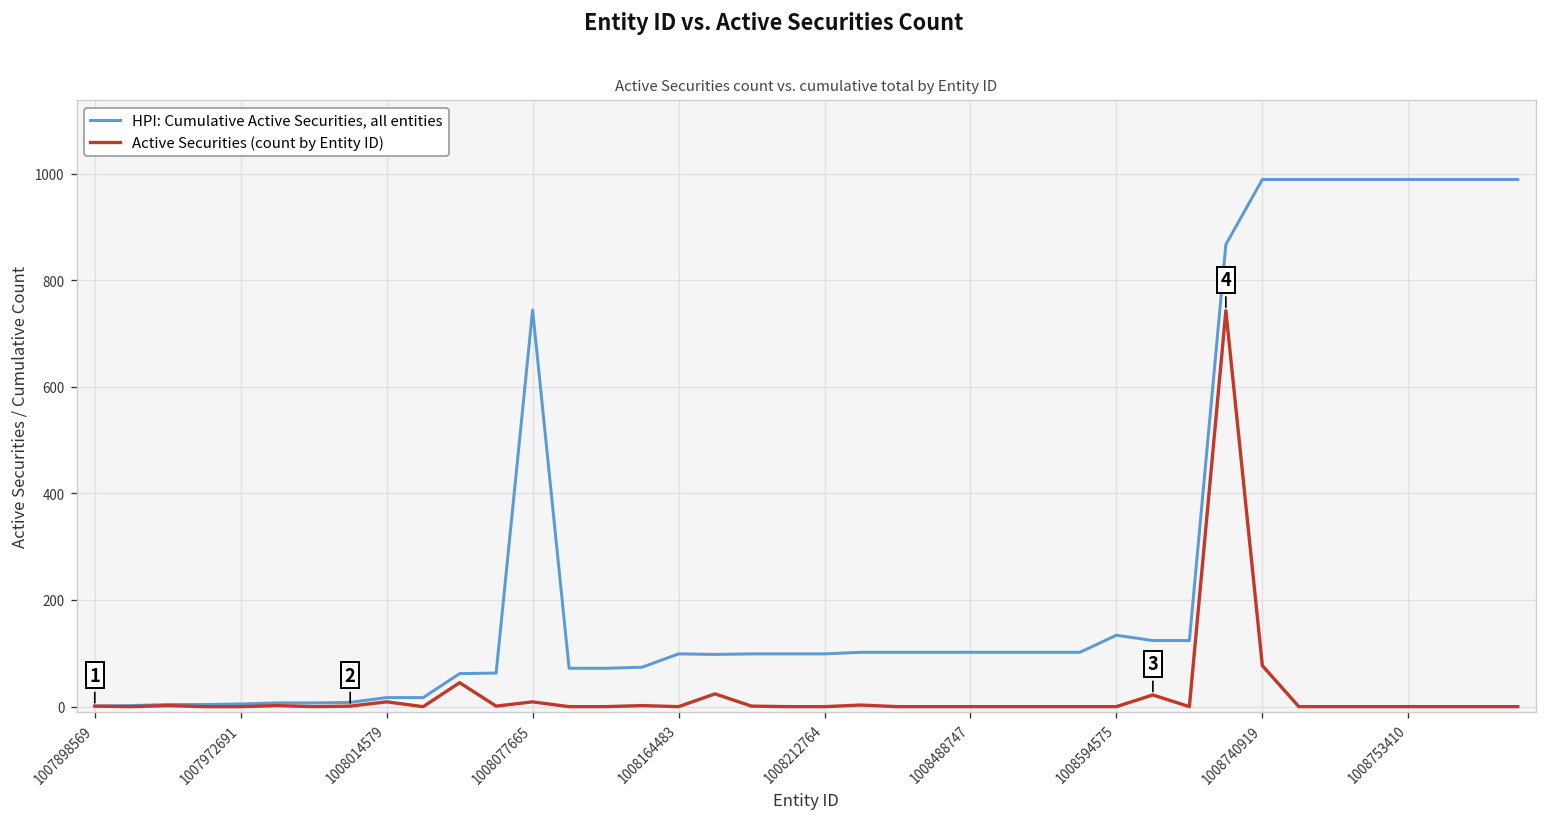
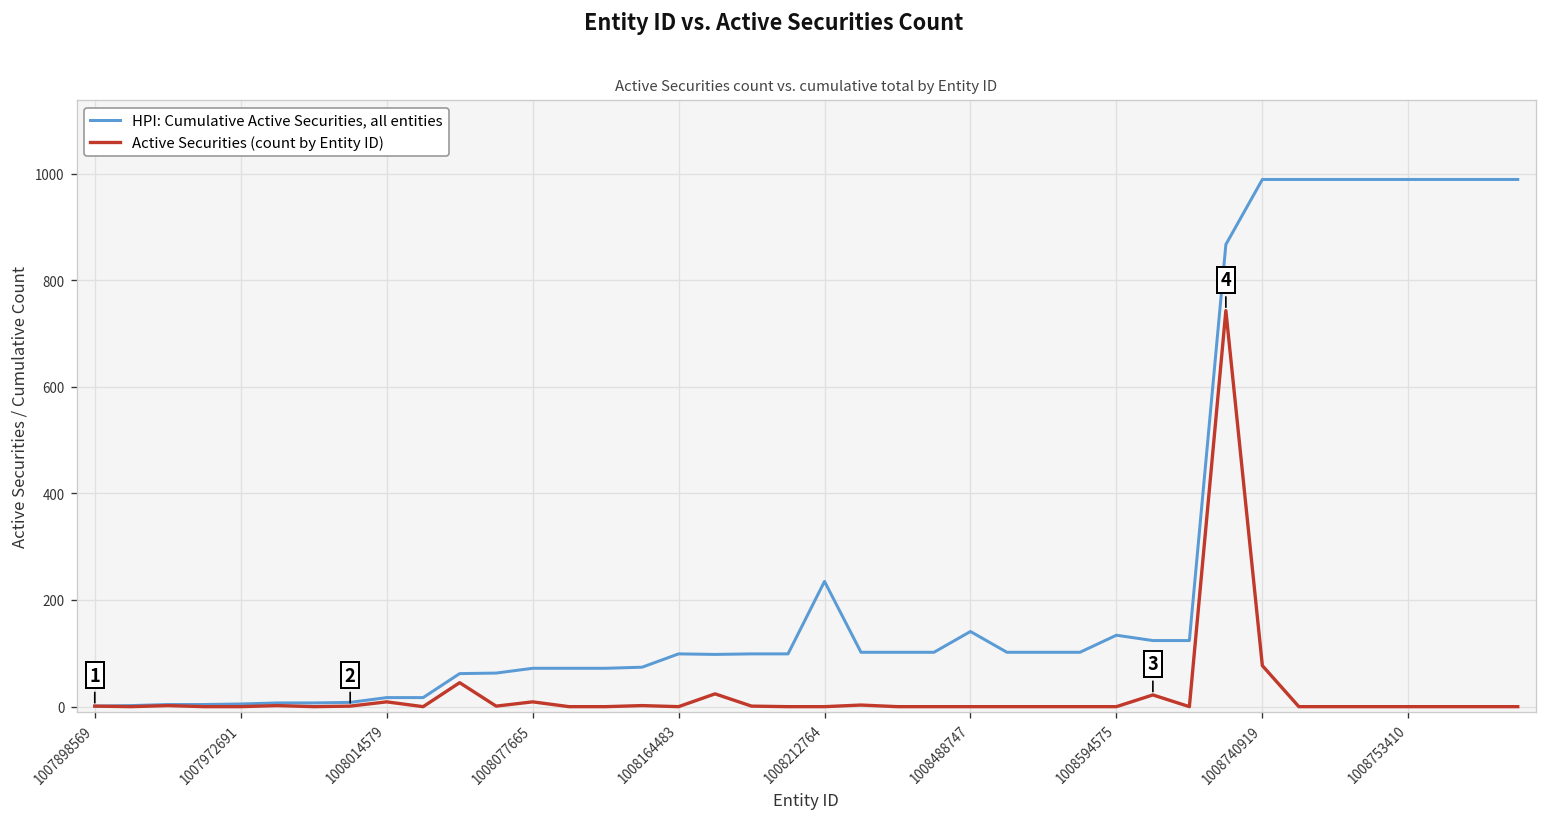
  {
    "HPI: Cumulative Active Securities, all entities": {
      "1008014579": 20,
-     "1008077665": 740,
+     "1008077665": 70,
      "1008164483": 100,
-     "1008212764": 100,
-     "1008488747": 100,
+     "1008212764": 240,
+     "1008488747": 140,
      "1008594575": 130,
      "1008740919": 990,
      "1008753410": 990
    },
    "Active Securities (count by Entity ID)": {
      "1008014579": 10,
      "1008077665": 10,
      "1008164483": 0,
      "1008212764": 0,
      "1008488747": 0,
      "1008594575": 0,
      "1008740919": 80,
      "1008753410": 0
    }
  }
